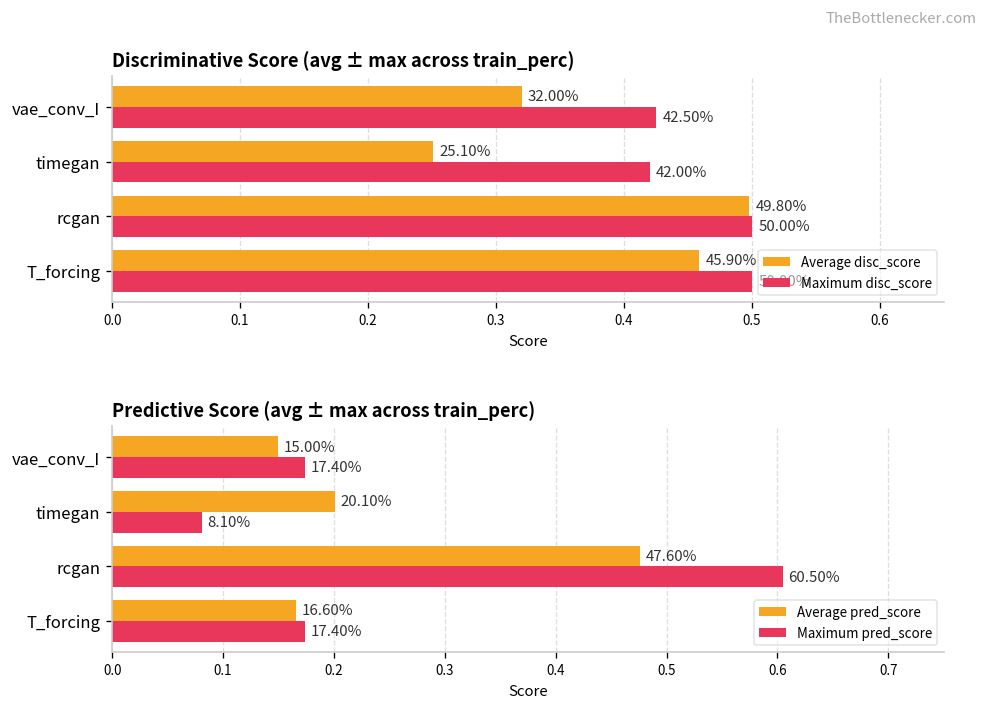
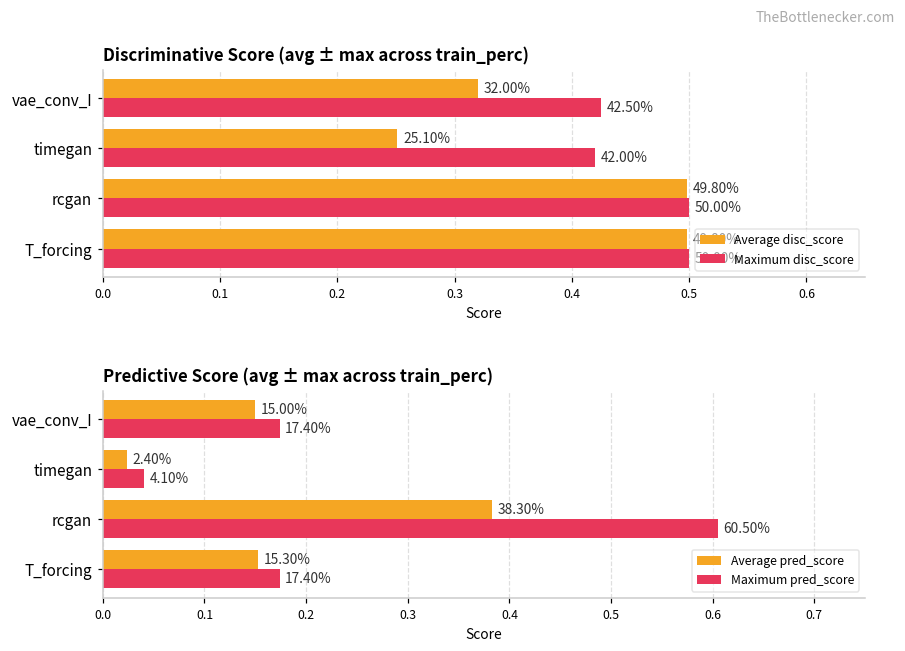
  {
    "Discriminative Score (avg ± max across train_perc)": {
      "Average disc_score": {
-       "T_forcing": "0.459"
+       "T_forcing": "0.498"
      },
      "Maximum disc_score": {
        "vae_conv_I": "42.50%",
        "timegan": "42.00%",
        "rcgan": "50.00%"
      }
    },
    "Predictive Score (avg ± max across train_perc)": {
      "Average pred_score": {
        "vae_conv_I": "15.00%",
-       "timegan": "20.10%",
-       "rcgan": "47.60%",
-       "T_forcing": "16.60%"
+       "timegan": "2.40%",
+       "rcgan": "38.30%",
+       "T_forcing": "15.30%"
      },
      "Maximum pred_score": {
        "vae_conv_I": "17.40%",
-       "timegan": "8.10%",
+       "timegan": "4.10%",
        "rcgan": "60.50%",
        "T_forcing": "17.40%"
      }
    }
  }
